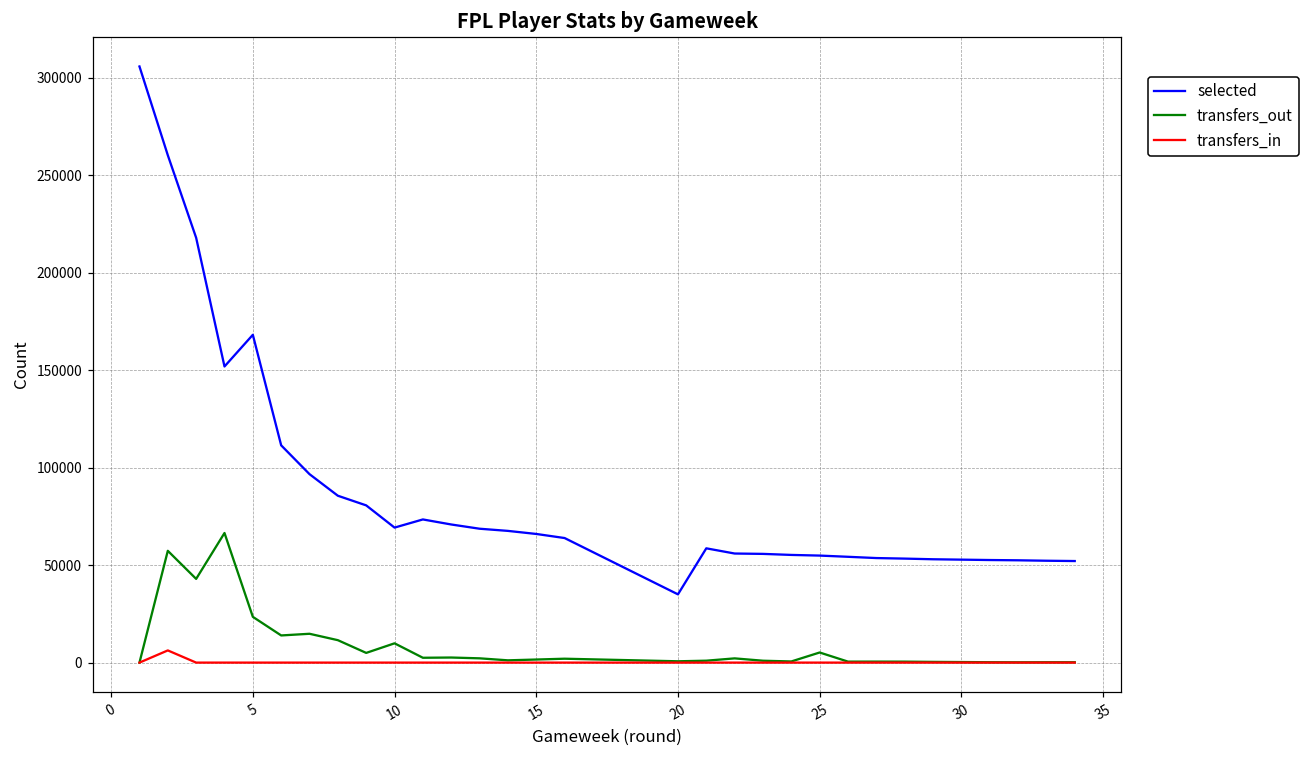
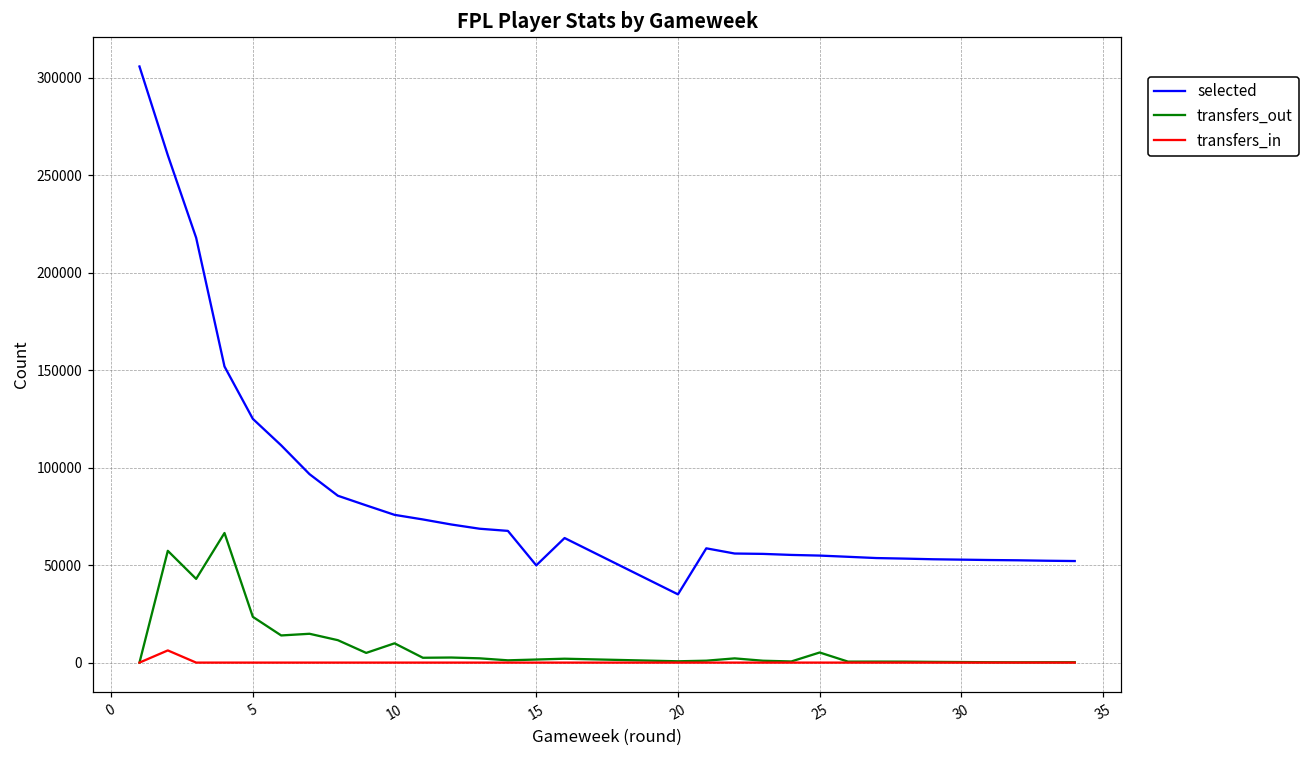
  {
    "selected": {
-     "5": 168000,
-     "10": 69000,
-     "15": 66000,
+     "5": 125000,
+     "10": 76000,
+     "15": 50000,
      "20": 35000,
      "25": 55000
    },
    "transfers_out": {
      "5": 23000,
      "10": 10000,
      "15": 2000,
      "25": 5000
    },
    "transfers_in": {
      "5": 0,
      "10": 0,
      "15": 0,
      "25": 0
    }
  }
